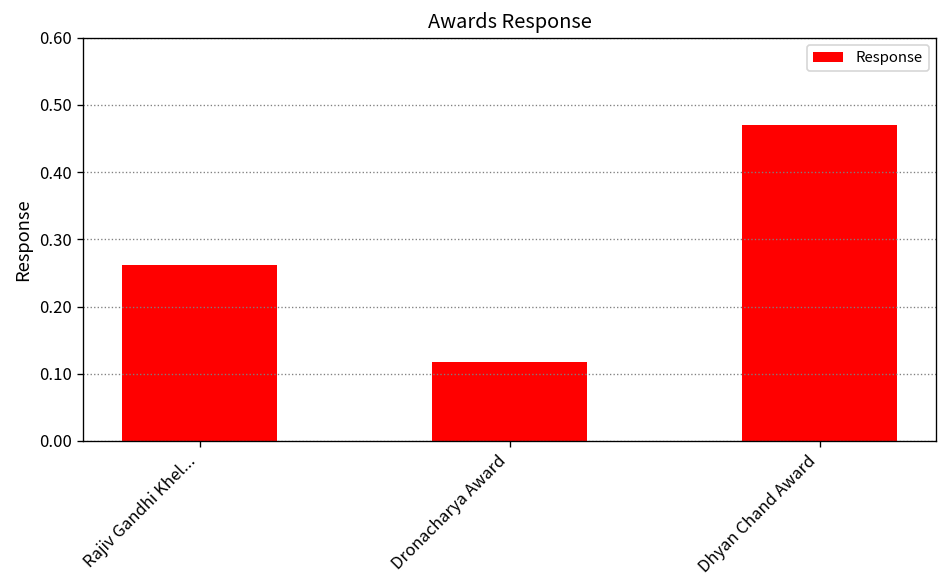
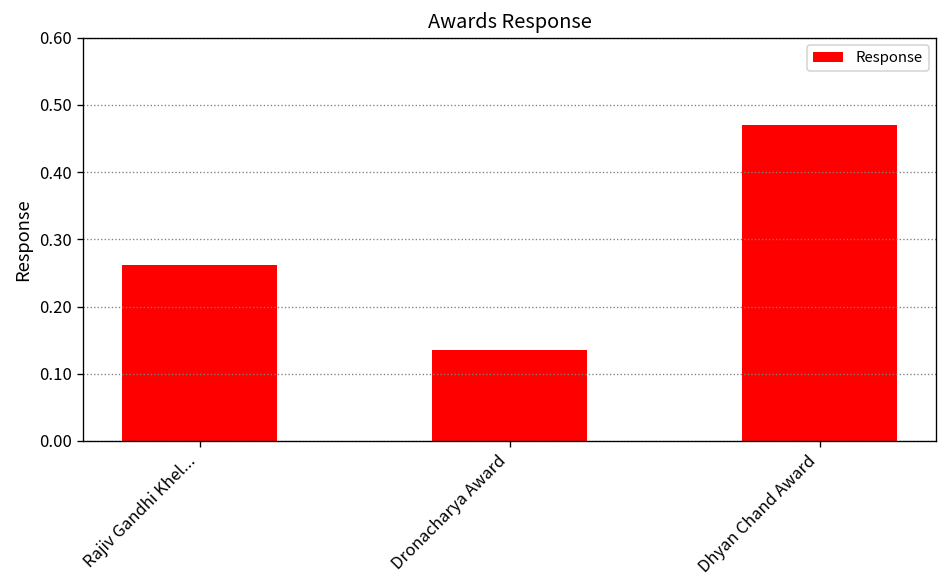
  {
    "Rajiv Gandhi Khel...": 0.26,
-   "Dronacharya Award": 0.12,
+   "Dronacharya Award": 0.14,
    "Dhyan Chand Award": 0.47
  }
